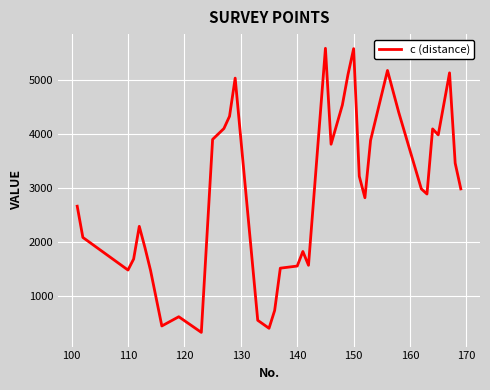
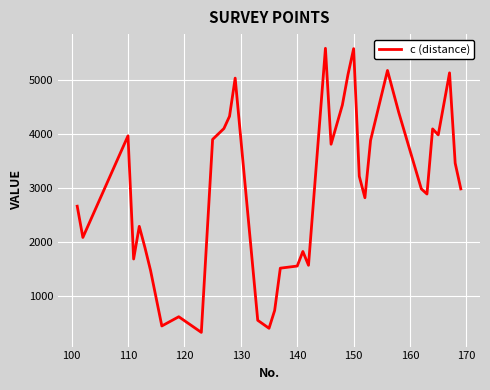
  {
-   "110": 1500,
+   "110": 4000,
    "140": 1600,
    "150": 5600
  }
